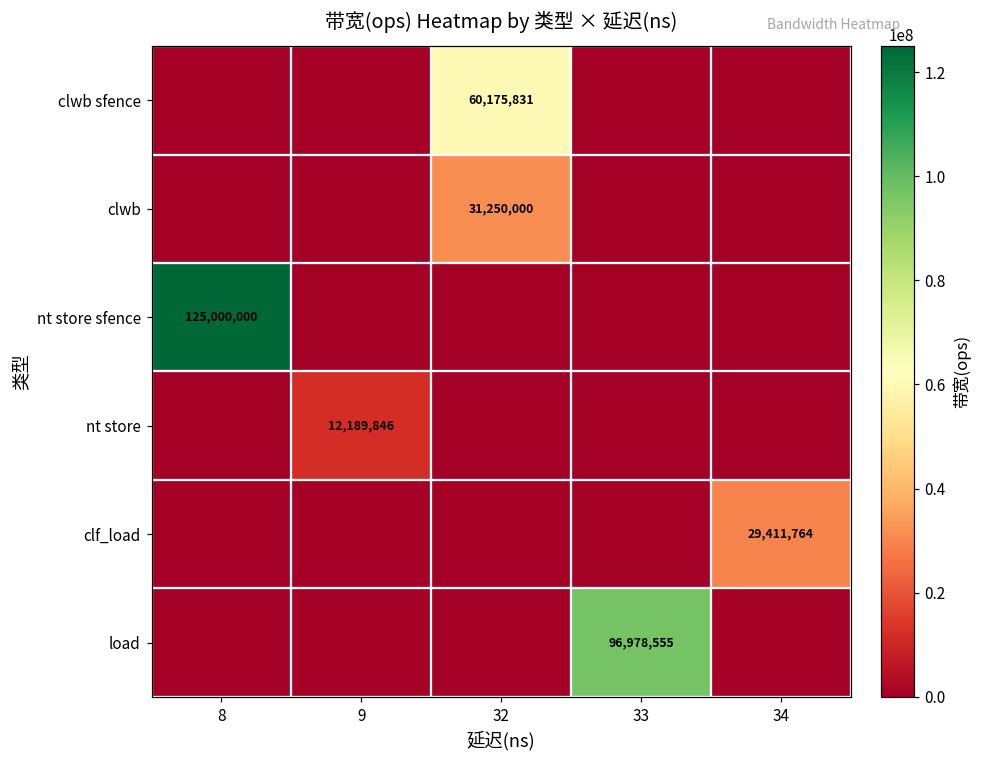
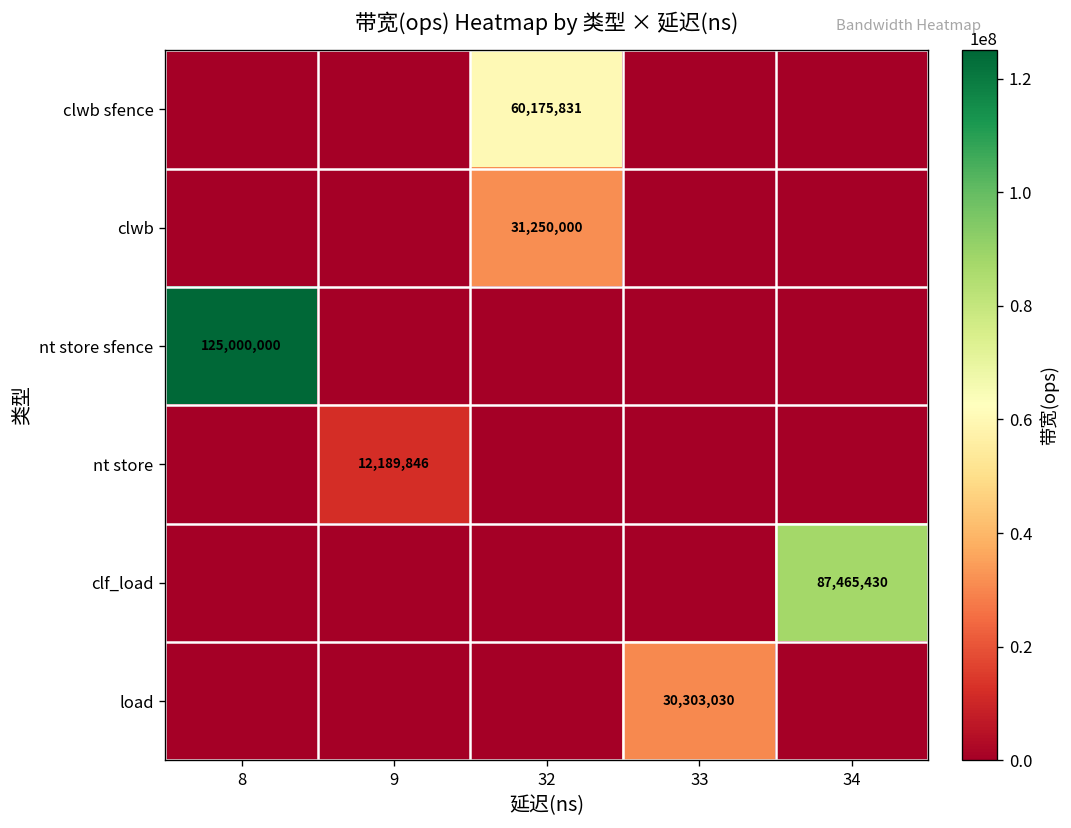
  {
    "clwb sfence": {
      "32": "60,175,831"
    },
    "clwb": {
      "32": "31,250,000"
    },
    "nt store sfence": {
      "8": "125,000,000"
    },
    "nt store": {
      "9": "12,189,846"
    },
    "clf_load": {
-     "34": "29,411,764"
+     "34": "87,465,430"
    },
    "load": {
-     "33": "96,978,555"
+     "33": "30,303,030"
    }
  }
